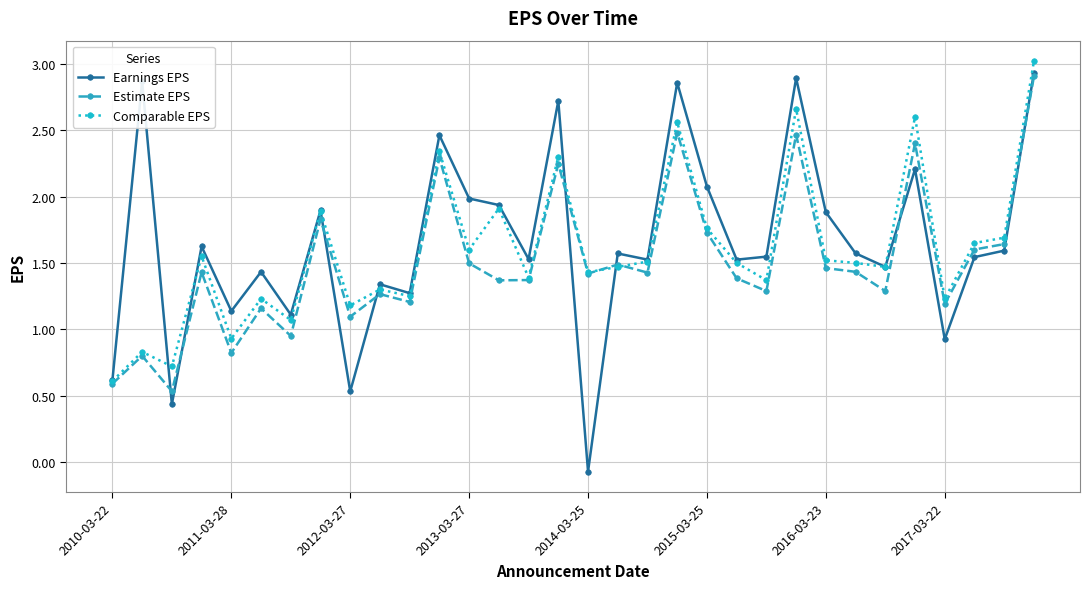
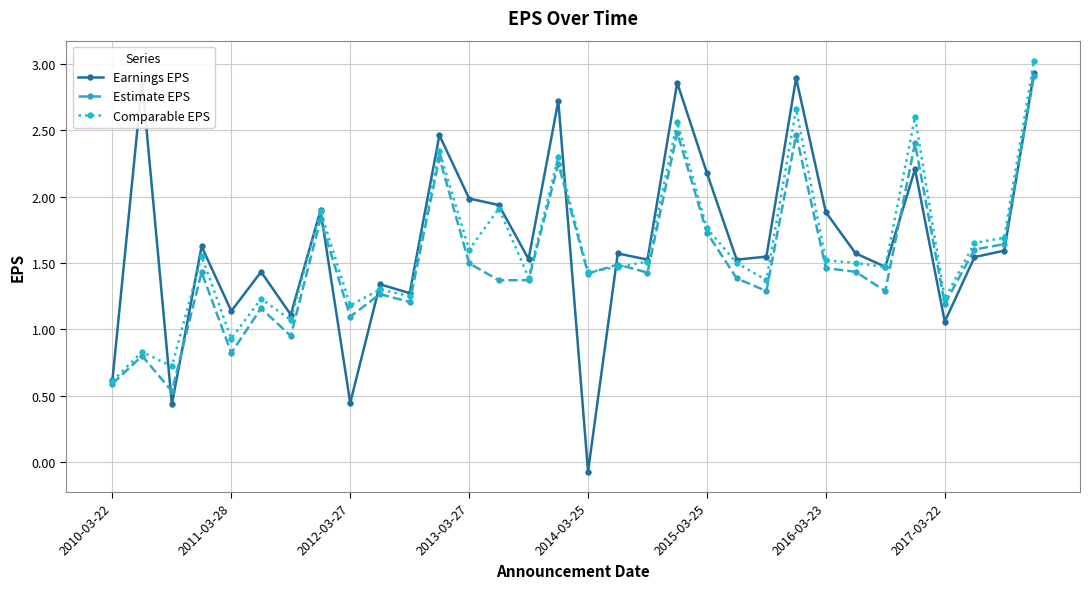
  {
    "Earnings EPS": {
      "2011-03-28": 1.14,
-     "2012-03-27": 0.53,
+     "2012-03-27": 0.45,
      "2013-03-27": 1.99,
      "2014-03-25": -0.07,
-     "2015-03-25": 2.08,
+     "2015-03-25": 2.18,
      "2016-03-23": 1.88,
-     "2017-03-22": 0.93
+     "2017-03-22": 1.06
    }
  }
